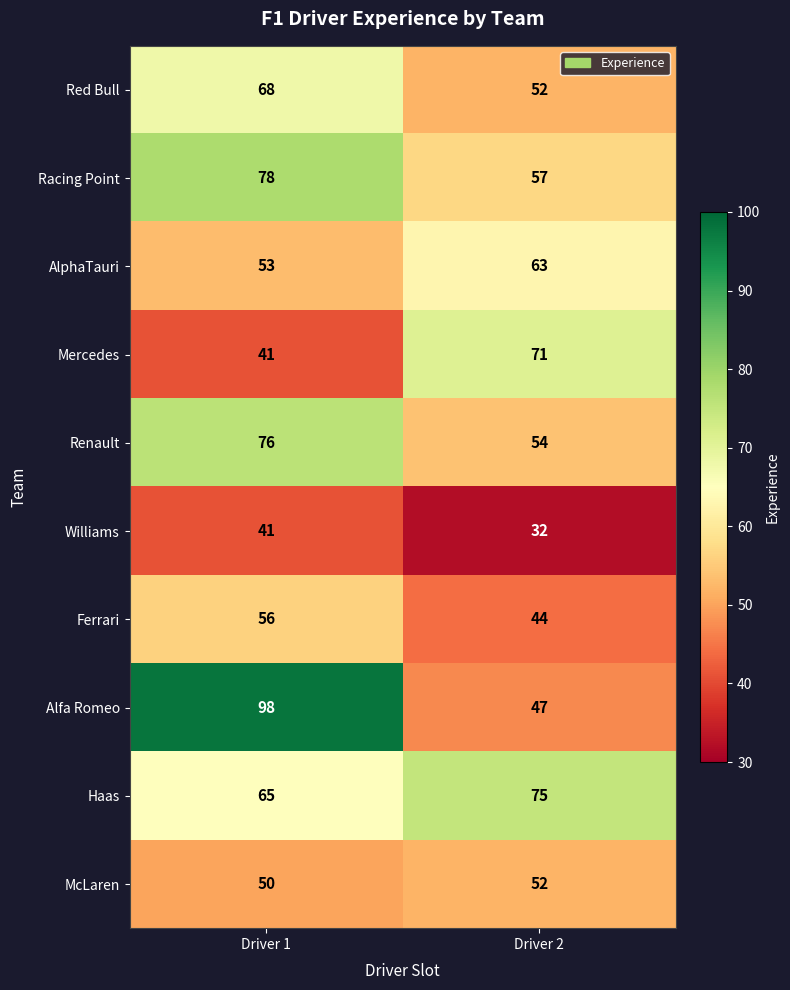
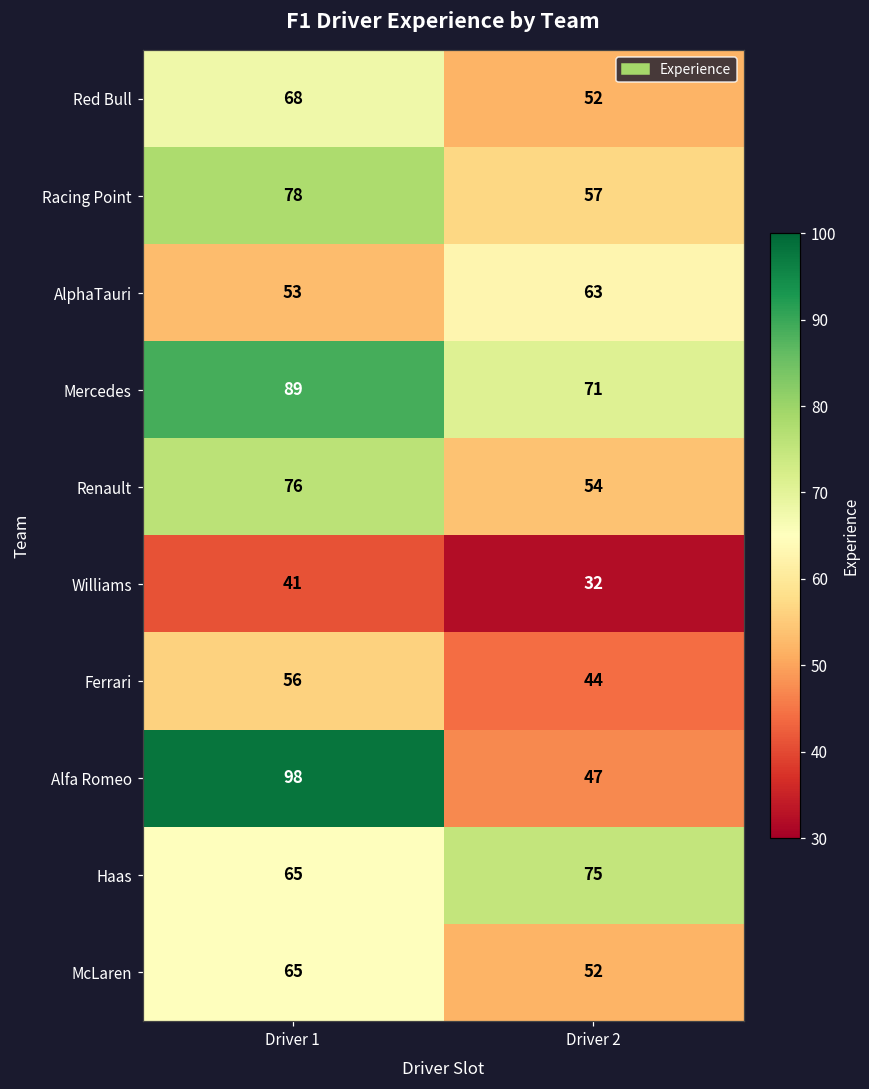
  {
    "Red Bull": {
      "Driver 1": 68,
      "Driver 2": 52
    },
    "Racing Point": {
      "Driver 1": 78,
      "Driver 2": 57
    },
    "AlphaTauri": {
      "Driver 1": 53,
      "Driver 2": 63
    },
    "Mercedes": {
-     "Driver 1": 41,
+     "Driver 1": 89,
      "Driver 2": 71
    },
    "Renault": {
      "Driver 1": 76,
      "Driver 2": 54
    },
    "Williams": {
      "Driver 1": 41,
      "Driver 2": 32
    },
    "Ferrari": {
      "Driver 1": 56,
      "Driver 2": 44
    },
    "Alfa Romeo": {
      "Driver 1": 98,
      "Driver 2": 47
    },
    "Haas": {
      "Driver 1": 65,
      "Driver 2": 75
    },
    "McLaren": {
-     "Driver 1": 50,
+     "Driver 1": 65,
      "Driver 2": 52
    }
  }
